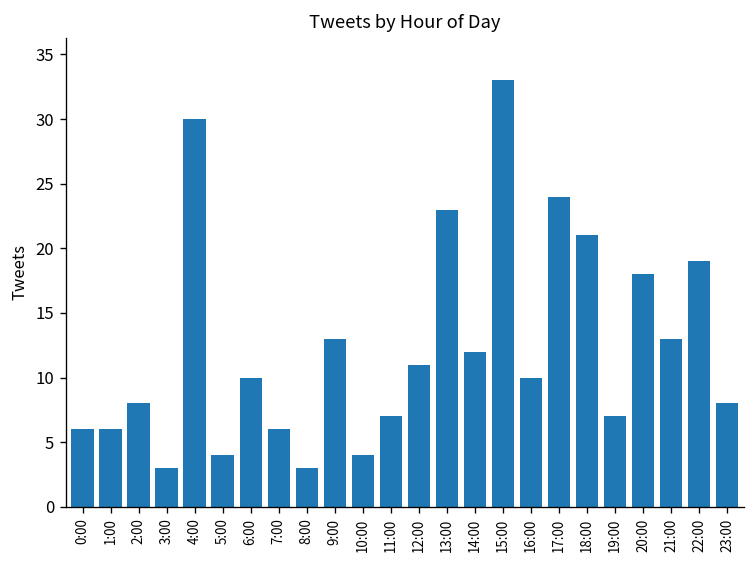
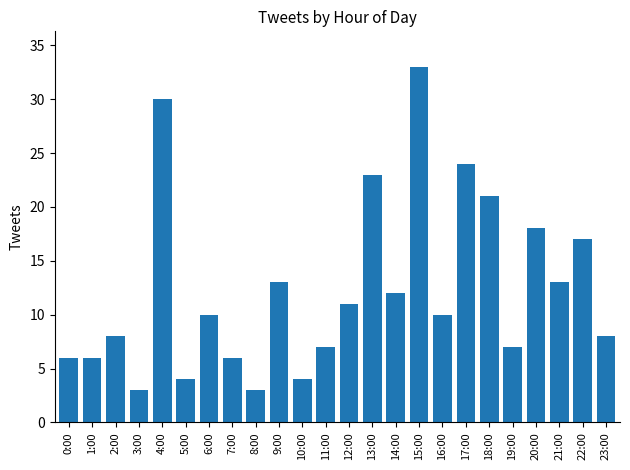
  {
    "0:00": 6,
    "1:00": 6,
    "2:00": 8,
    "3:00": 3,
    "4:00": 30,
    "5:00": 4,
    "6:00": 10,
    "7:00": 6,
    "8:00": 3,
    "9:00": 13,
    "10:00": 4,
    "11:00": 7,
    "12:00": 11,
    "13:00": 23,
    "14:00": 12,
    "15:00": 33,
    "16:00": 10,
    "17:00": 24,
    "18:00": 21,
    "19:00": 7,
    "20:00": 18,
    "21:00": 13,
-   "22:00": 19,
+   "22:00": 17,
    "23:00": 8
  }
